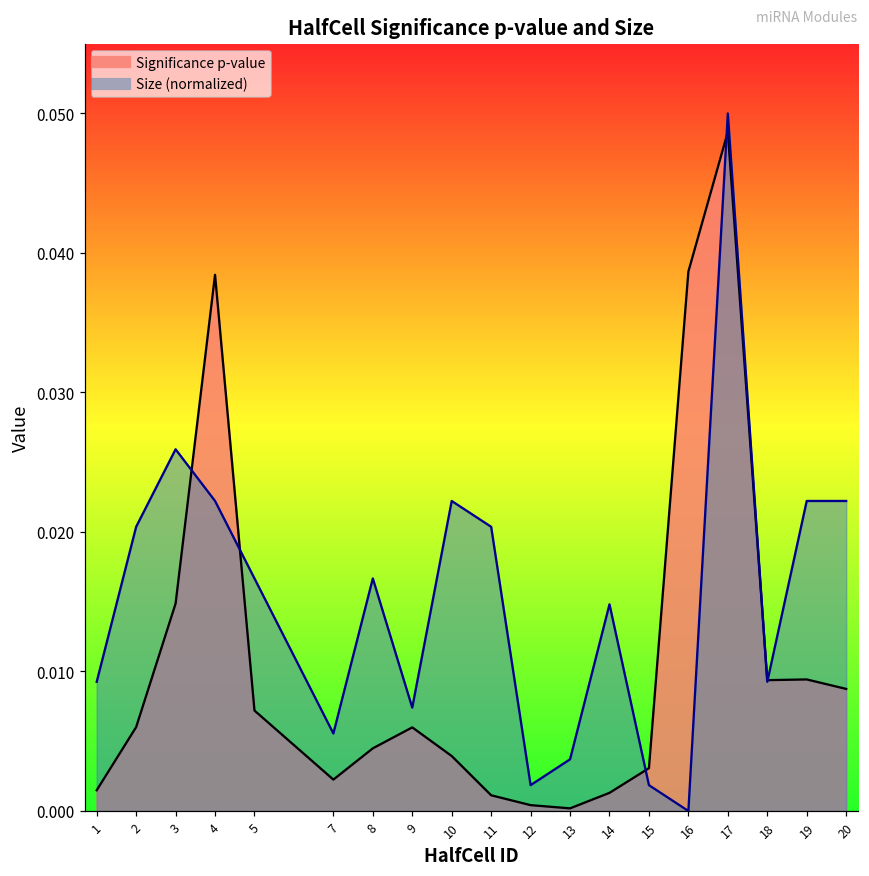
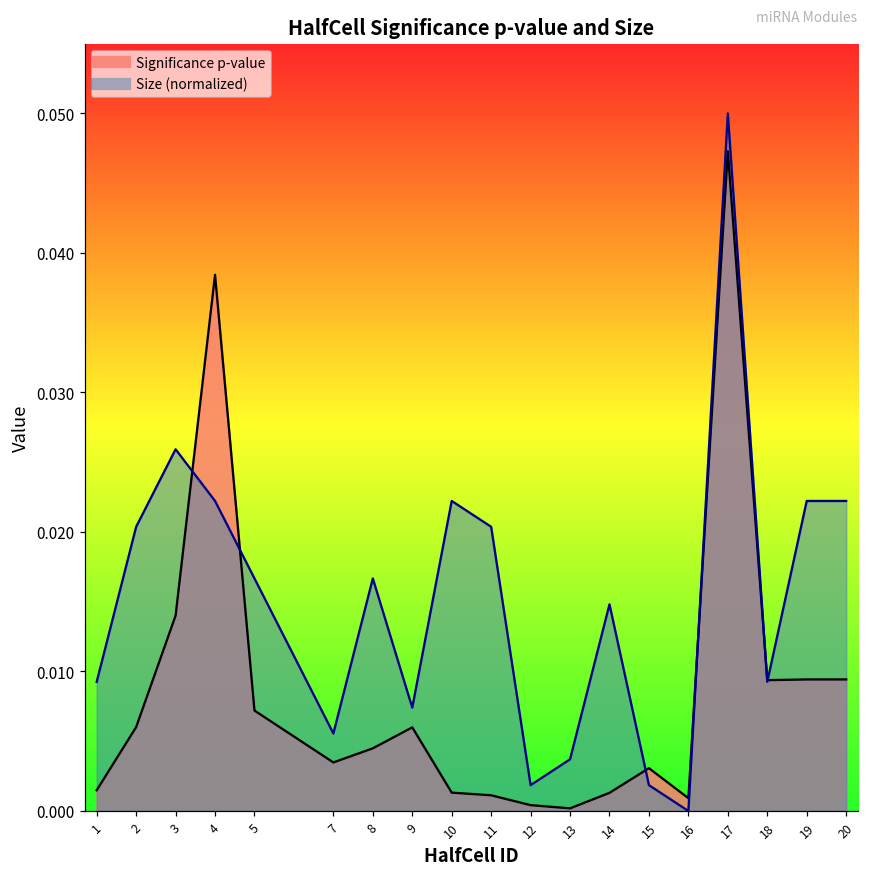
  {
    "Significance p-value": {
      "1": 0.0015,
      "2": 0.0060,
-     "3": 0.0149,
+     "3": 0.0140,
      "4": 0.0384,
      "5": 0.0072,
-     "7": 0.0023,
+     "7": 0.0035,
      "8": 0.0045,
      "9": 0.0060,
-     "10": 0.0039,
+     "10": 0.0013,
      "11": 0.0011,
      "12": 0.0004,
      "13": 0.0002,
      "14": 0.0013,
      "15": 0.0031,
-     "16": 0.0387,
-     "17": 0.0487,
+     "16": 0.0009,
+     "17": 0.0473,
      "19": 0.0094,
-     "20": 0.0087
+     "20": 0.0094
    },
    "Size (normalized)": {
      "1": 0.0093,
      "2": 0.0204,
      "3": 0.0259,
      "4": 0.0222,
      "5": 0.0167,
      "7": 0.0056,
      "8": 0.0167,
      "9": 0.0074,
      "10": 0.0222,
      "11": 0.0204,
      "12": 0.0019,
      "13": 0.0037,
      "14": 0.0148,
      "15": 0.0019,
      "16": 0.0000,
      "17": 0.0500,
      "19": 0.0222,
      "20": 0.0222
    }
  }
